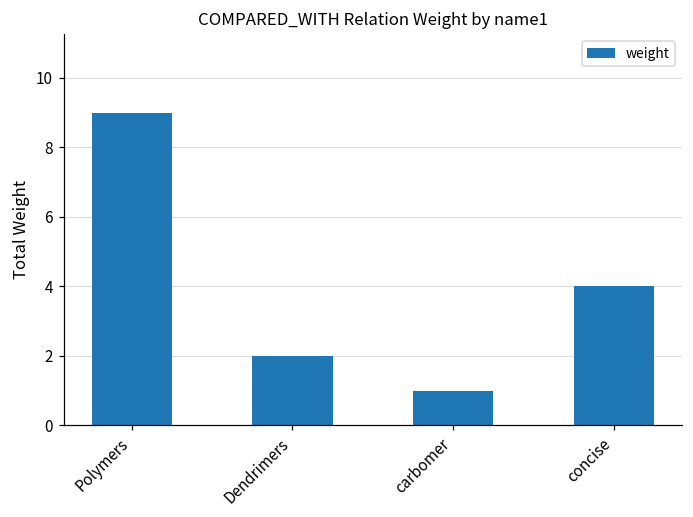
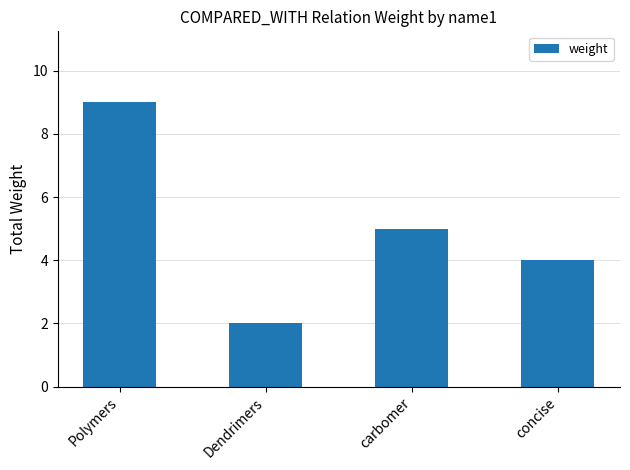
  {
    "Polymers": 9,
    "Dendrimers": 2,
-   "carbomer": 1,
+   "carbomer": 5,
    "concise": 4
  }
